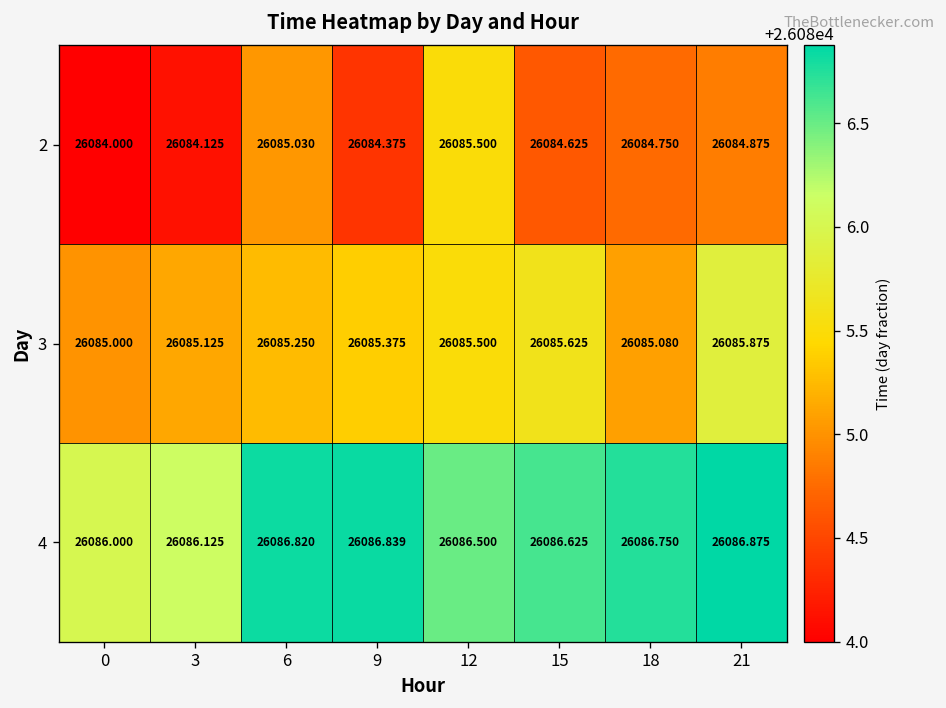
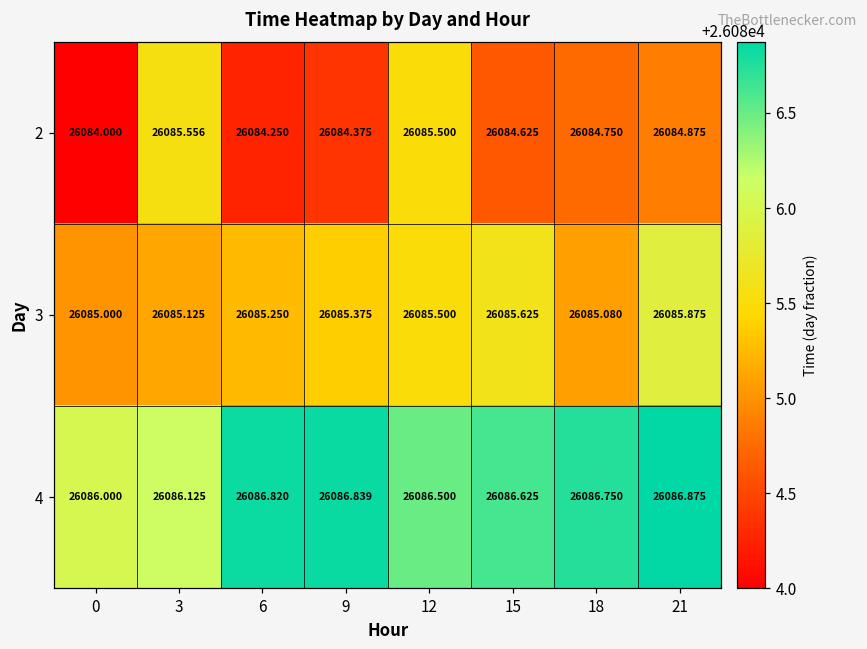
  {
    "2": {
      "0": 26084.000,
-     "3": 26084.125,
-     "6": 26085.030,
+     "3": 26085.556,
+     "6": 26084.250,
      "9": 26084.375,
      "12": 26085.500,
      "15": 26084.625,
      "18": 26084.750,
      "21": 26084.875
    },
    "3": {
      "0": 26085.000,
      "3": 26085.125,
      "6": 26085.250,
      "9": 26085.375,
      "12": 26085.500,
      "15": 26085.625,
      "18": 26085.080,
      "21": 26085.875
    },
    "4": {
      "0": 26086.000,
      "3": 26086.125,
      "6": 26086.820,
      "9": 26086.839,
      "12": 26086.500,
      "15": 26086.625,
      "18": 26086.750,
      "21": 26086.875
    }
  }
